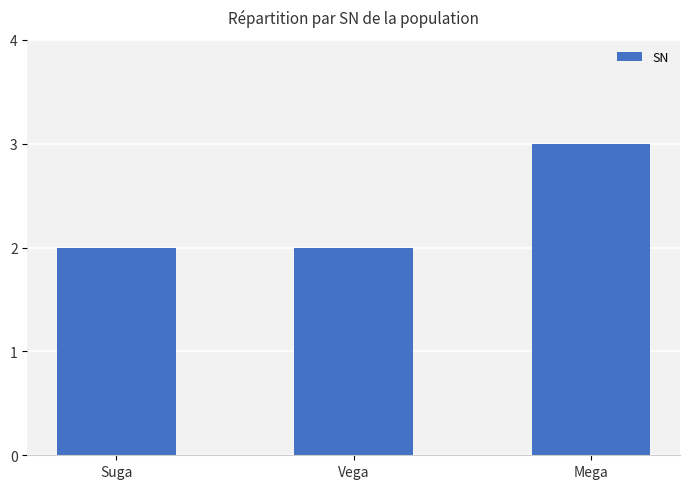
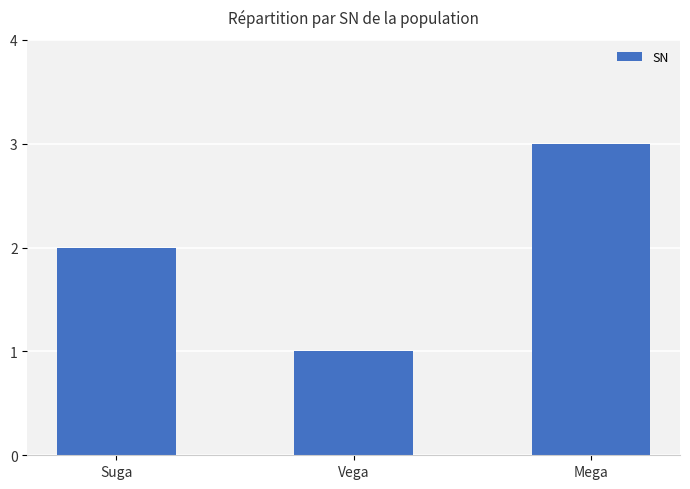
  {
    "Suga": 2,
-   "Vega": 2,
+   "Vega": 1,
    "Mega": 3
  }
